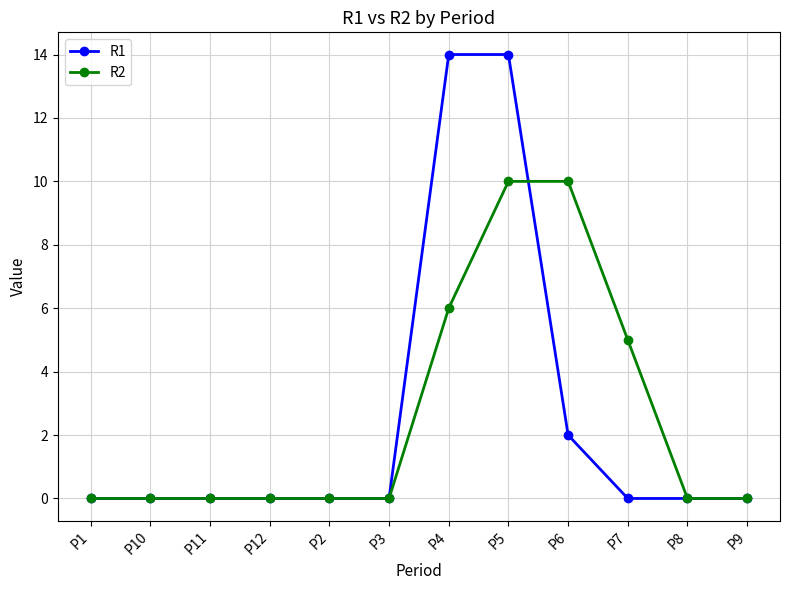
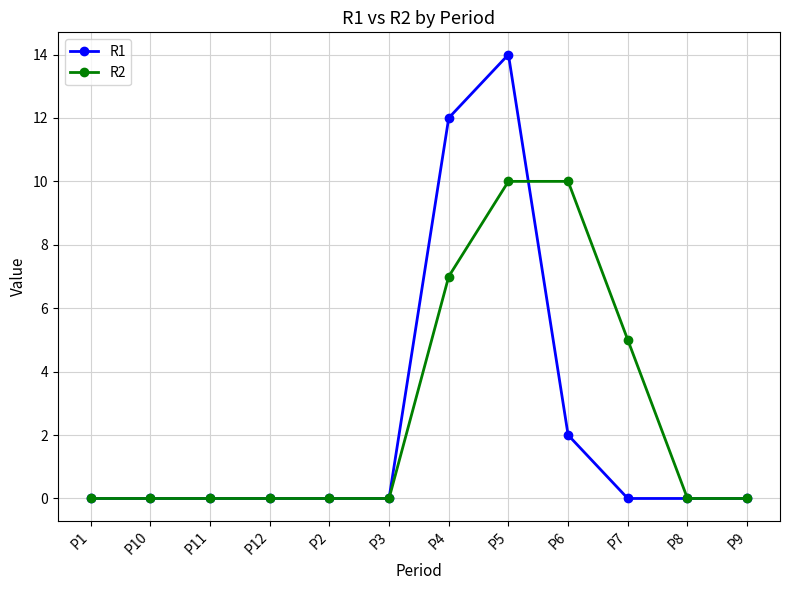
  {
    "R1": {
-     "P4": 14,
+     "P4": 12,
      "P5": 14,
      "P6": 2,
      "P7": 0
    },
    "R2": {
-     "P4": 6,
+     "P4": 7,
      "P5": 10,
      "P6": 10,
      "P7": 5
    }
  }
